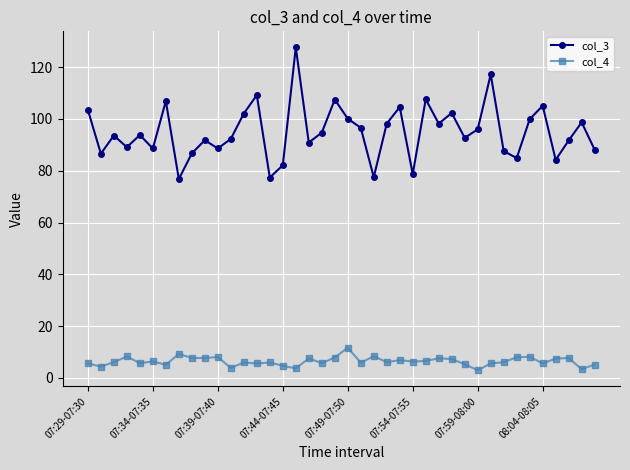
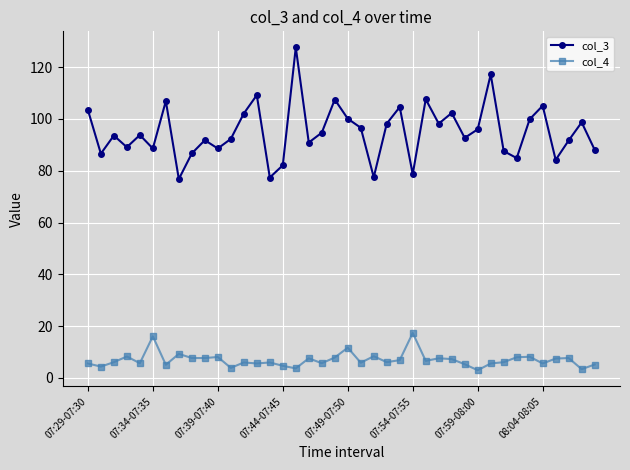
  {
    "col_3": {
      "07:29-07:30": 104,
      "07:34-07:35": 89,
      "07:39-07:40": 89,
      "07:44-07:45": 82,
      "07:49-07:50": 100,
      "07:54-07:55": 79,
      "07:59-08:00": 96,
      "08:04-08:05": 105
    },
    "col_4": {
      "07:29-07:30": 6,
-     "07:34-07:35": 6,
+     "07:34-07:35": 16,
      "07:39-07:40": 8,
      "07:44-07:45": 5,
      "07:49-07:50": 12,
-     "07:54-07:55": 6,
+     "07:54-07:55": 17,
      "07:59-08:00": 3,
      "08:04-08:05": 6
    }
  }
